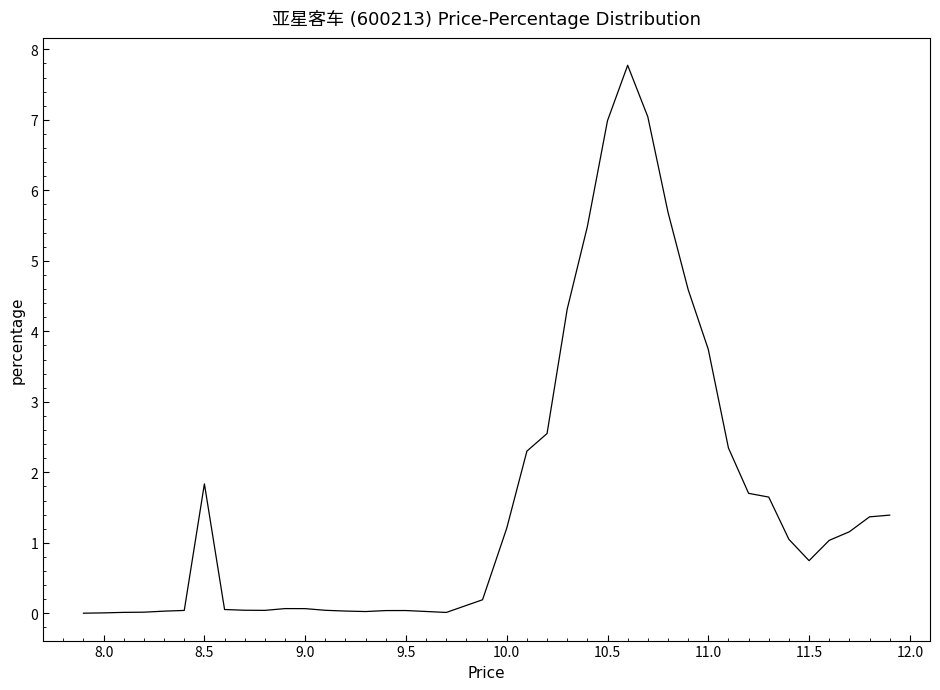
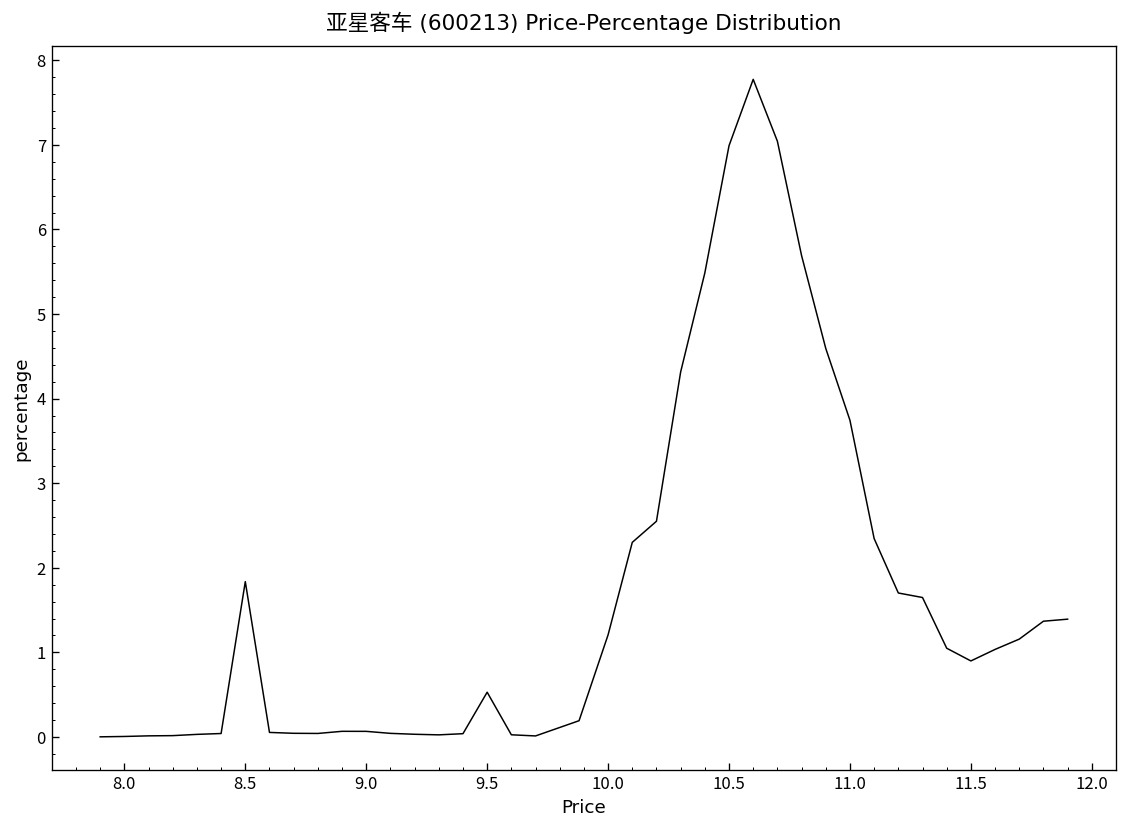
  {
    "8.0": 0.0,
    "8.5": 1.8,
    "9.0": 0.1,
-   "9.5": 0.0,
+   "9.5": 0.5,
    "10.0": 1.2,
    "10.5": 7.0,
    "11.0": 3.7,
-   "11.5": 0.7
+   "11.5": 0.9
  }
